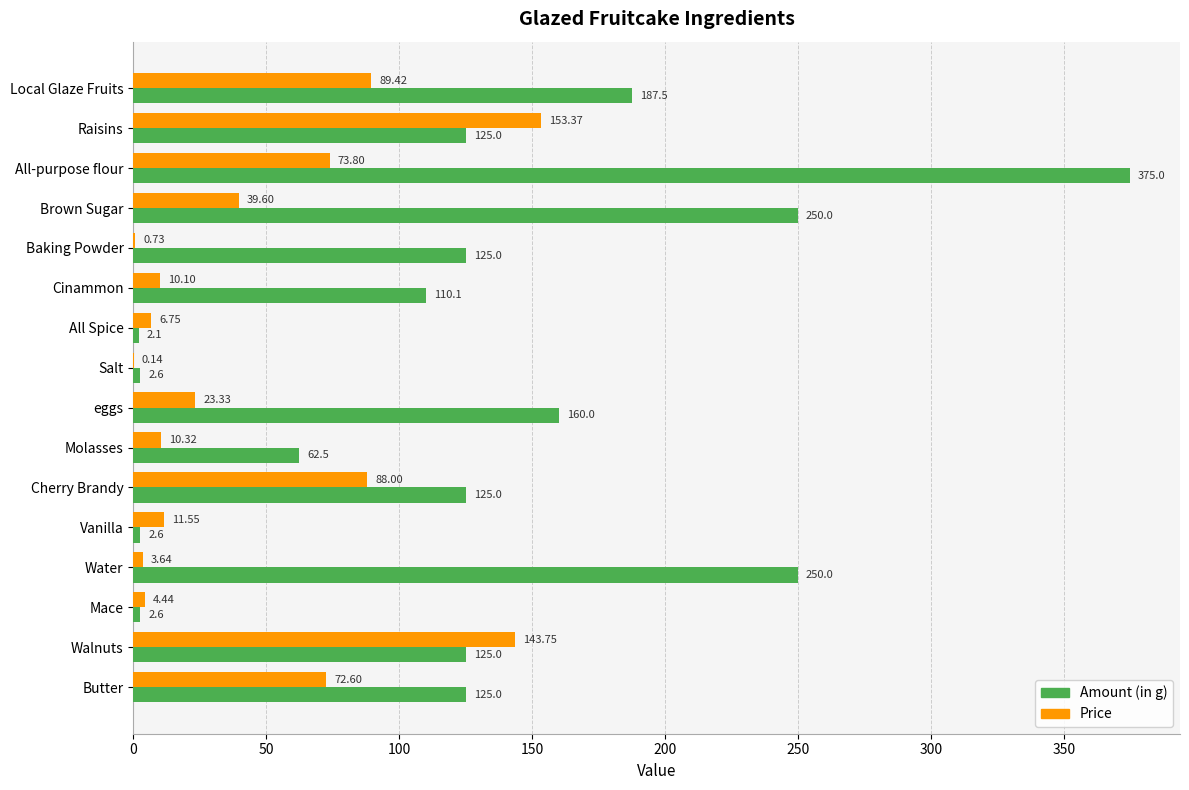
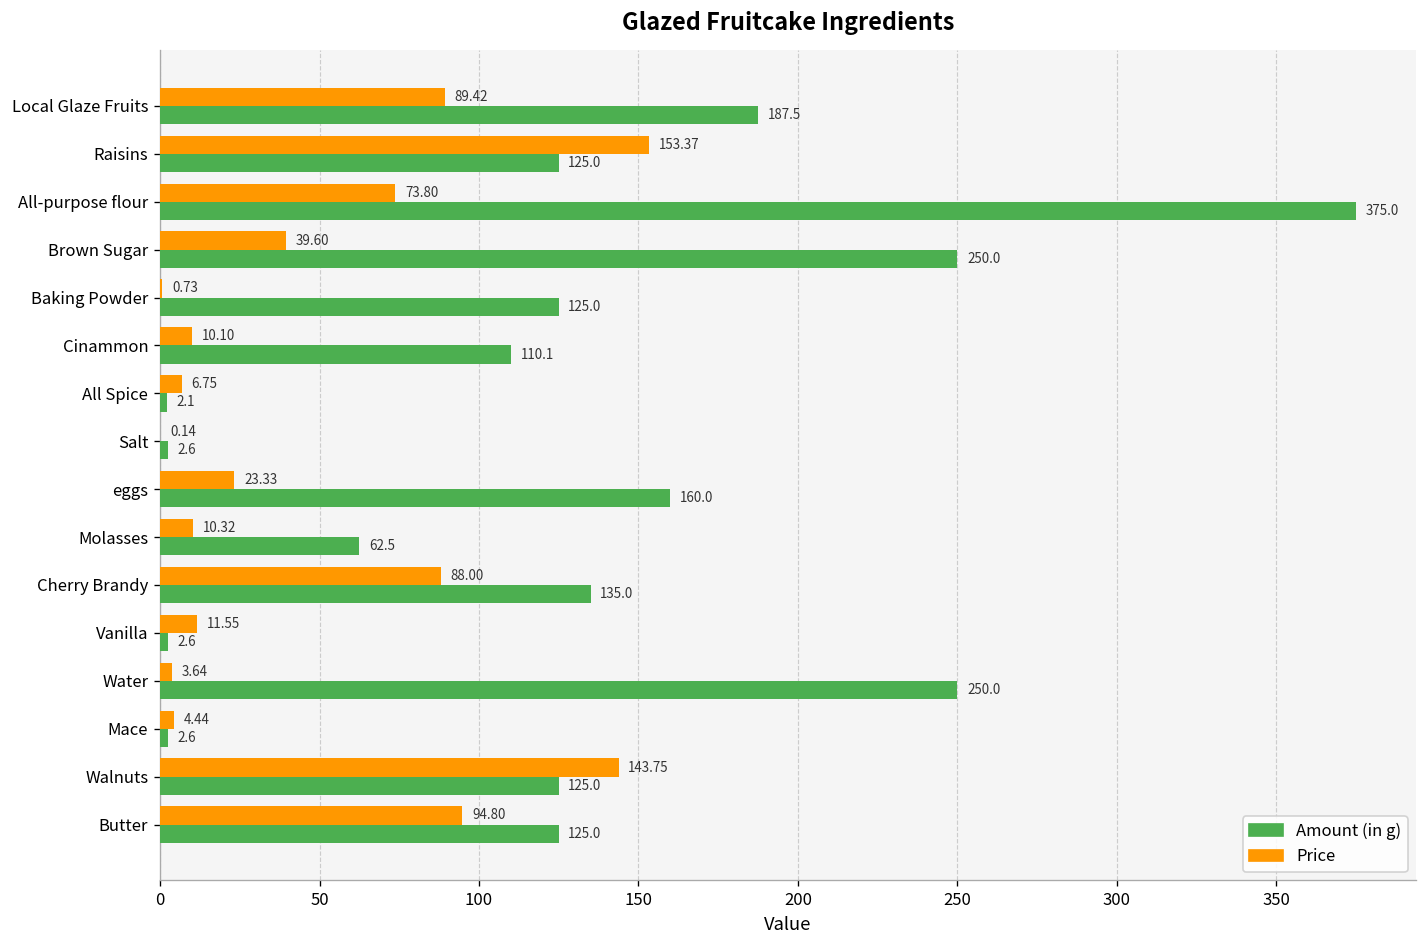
  {
    "Amount (in g)": {
      "Local Glaze Fruits": 187.5,
      "Raisins": 125.0,
      "All-purpose flour": 375.0,
      "Brown Sugar": 250.0,
      "Baking Powder": 125.0,
      "Cinammon": 110.1,
      "All Spice": 2.1,
      "Salt": 2.6,
      "eggs": 160.0,
      "Molasses": 62.5,
-     "Cherry Brandy": 125.0,
+     "Cherry Brandy": 135.0,
      "Vanilla": 2.6,
      "Water": 250.0,
      "Mace": 2.6,
      "Walnuts": 125.0,
      "Butter": 125.0
    },
    "Price": {
      "Local Glaze Fruits": 89.42,
      "Raisins": 153.37,
      "All-purpose flour": 73.80,
      "Brown Sugar": 39.60,
      "Baking Powder": 0.73,
      "Cinammon": 10.10,
      "All Spice": 6.75,
      "Salt": 0.14,
      "eggs": 23.33,
      "Molasses": 10.32,
      "Cherry Brandy": 88.00,
      "Vanilla": 11.55,
      "Water": 3.64,
      "Mace": 4.44,
      "Walnuts": 143.75,
-     "Butter": 72.60
+     "Butter": 94.80
    }
  }
